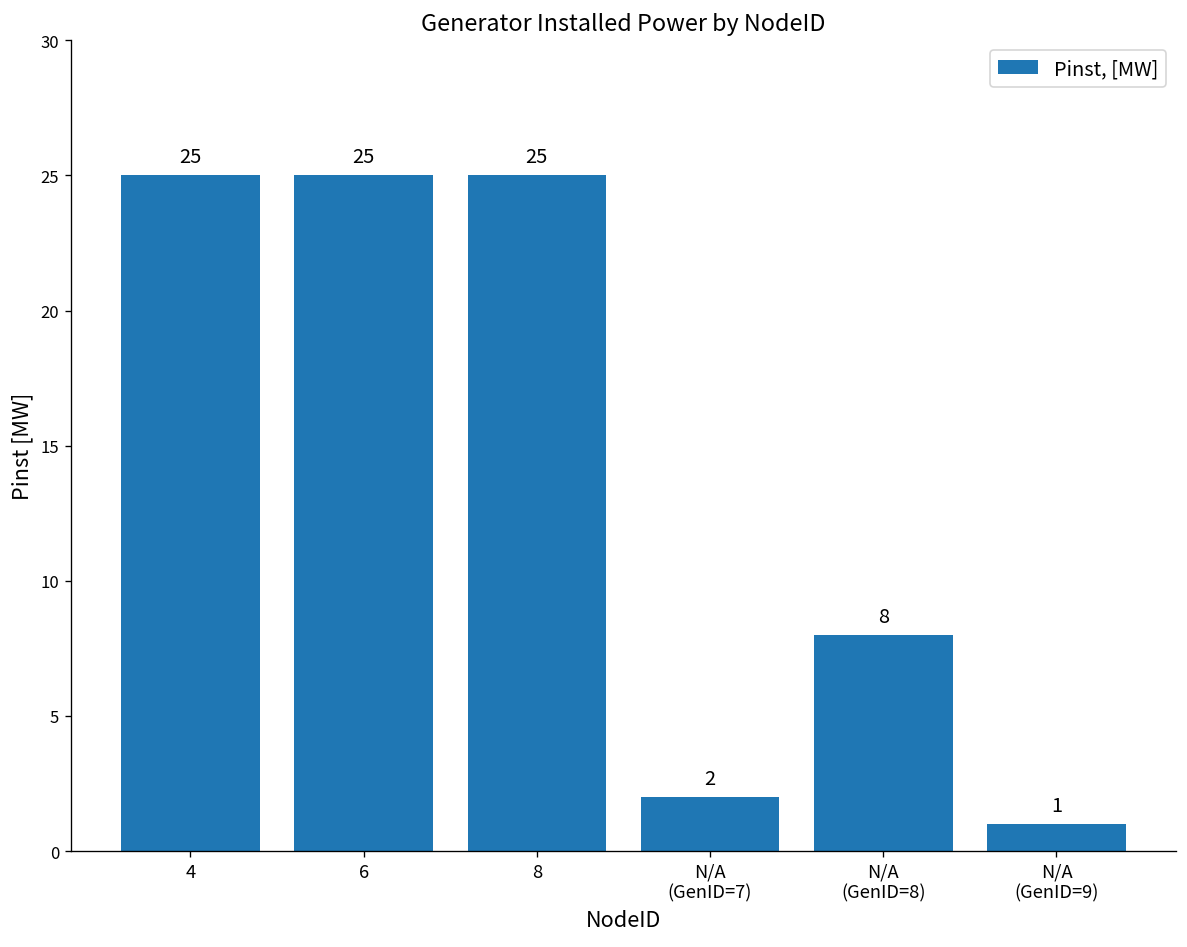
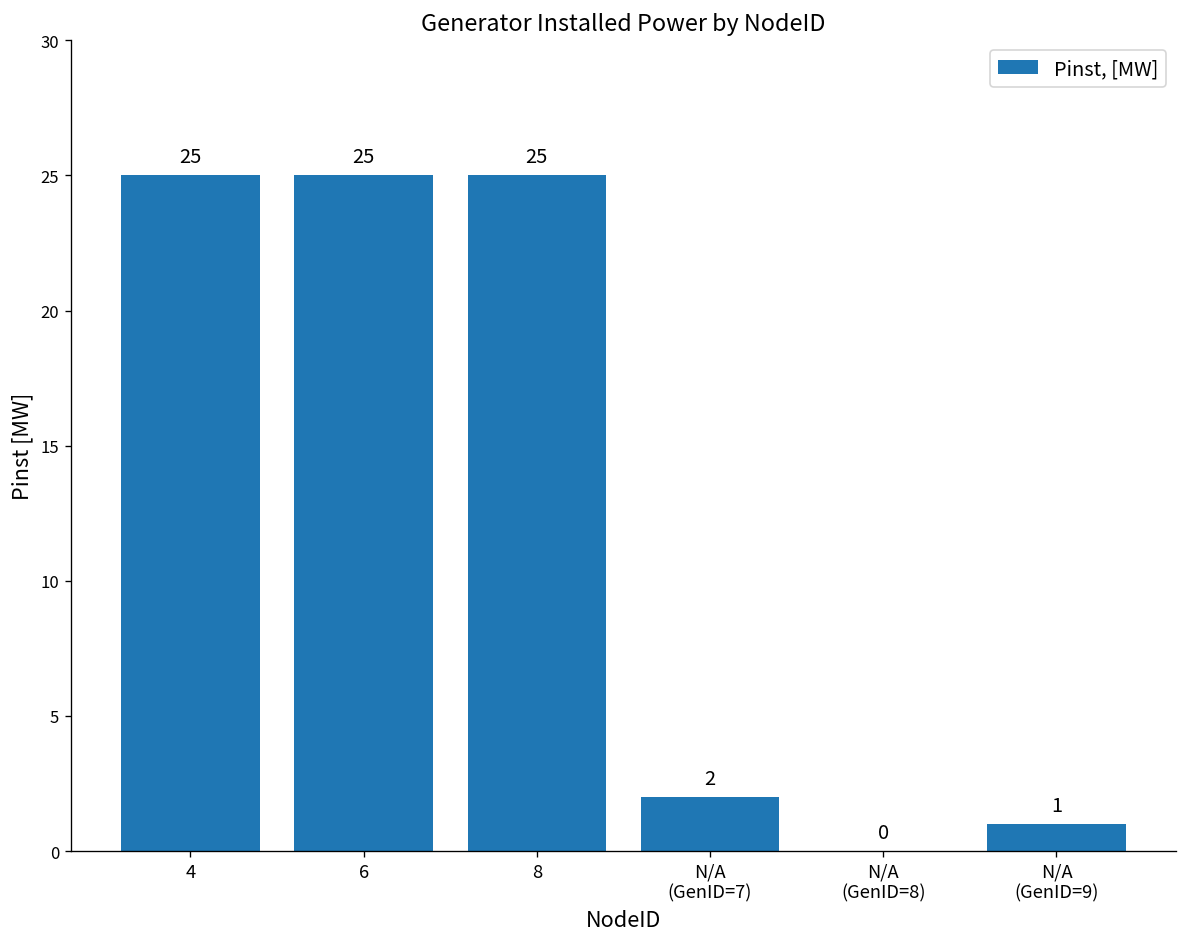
  {
    "4": 25,
    "6": 25,
    "8": 25,
    "N/A (GenID=7)": 2,
-   "N/A (GenID=8)": 8,
+   "N/A (GenID=8)": 0,
    "N/A (GenID=9)": 1
  }
